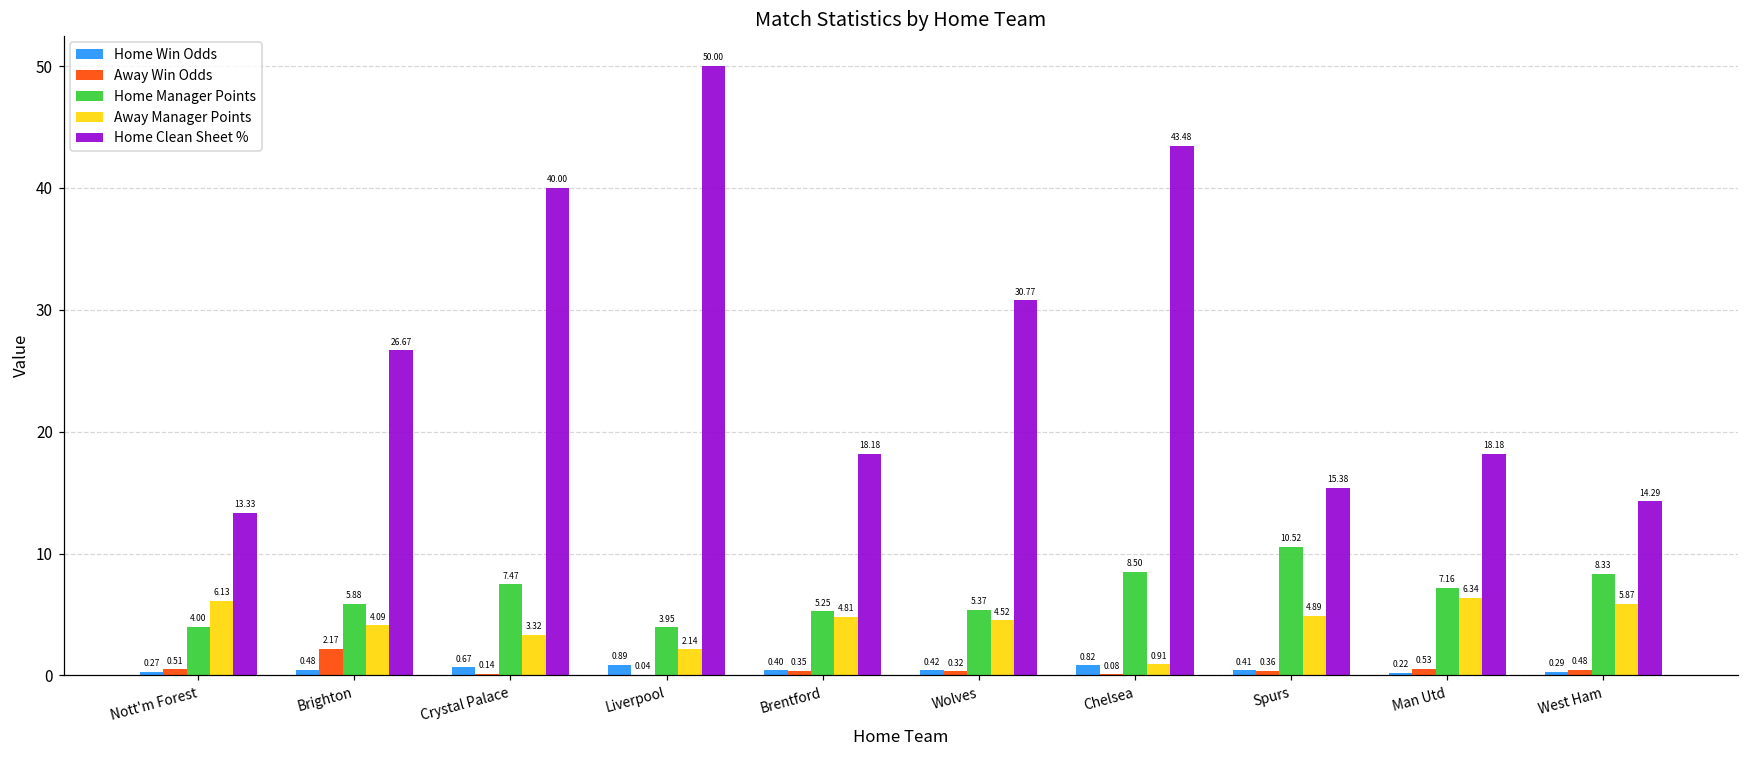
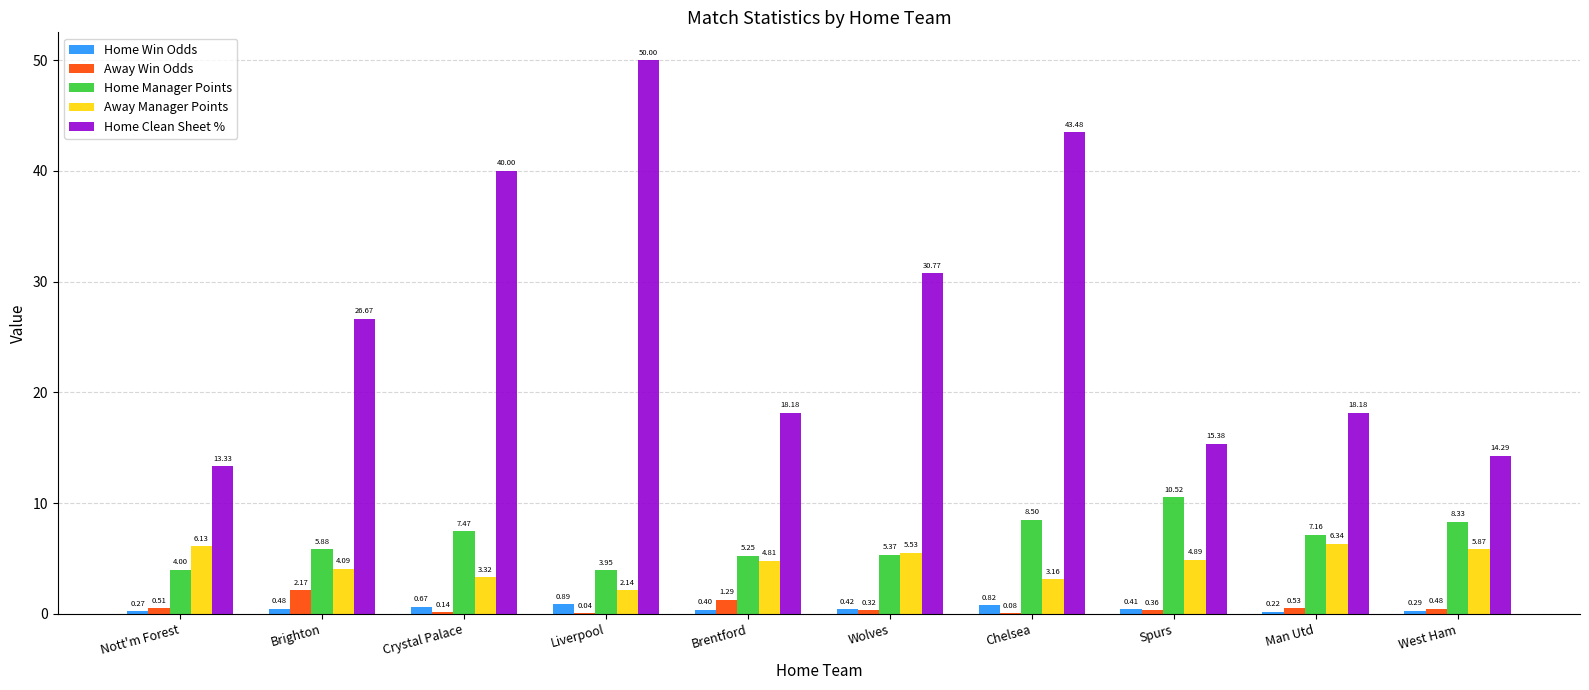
  {
    "Home Win Odds": {
      "Nott'm Forest": 0.27,
      "Brighton": 0.48,
      "Crystal Palace": 0.67,
      "Liverpool": 0.89,
      "Brentford": 0.40,
      "Wolves": 0.42,
      "Chelsea": 0.82,
      "Spurs": 0.41,
      "Man Utd": 0.22,
      "West Ham": 0.29
    },
    "Away Win Odds": {
      "Nott'm Forest": 0.51,
      "Brighton": 2.17,
      "Crystal Palace": 0.14,
      "Liverpool": 0.04,
-     "Brentford": 0.35,
+     "Brentford": 1.29,
      "Wolves": 0.32,
      "Chelsea": 0.08,
      "Spurs": 0.36,
      "Man Utd": 0.53,
      "West Ham": 0.48
    },
    "Home Manager Points": {
      "Nott'm Forest": 4.00,
      "Brighton": 5.88,
      "Crystal Palace": 7.47,
      "Liverpool": 3.95,
      "Brentford": 5.25,
      "Wolves": 5.37,
      "Chelsea": 8.50,
      "Spurs": 10.52,
      "Man Utd": 7.16,
      "West Ham": 8.33
    },
    "Away Manager Points": {
      "Nott'm Forest": 6.13,
      "Brighton": 4.09,
      "Crystal Palace": 3.32,
      "Liverpool": 2.14,
      "Brentford": 4.81,
-     "Wolves": 4.52,
-     "Chelsea": 0.91,
+     "Wolves": 5.53,
+     "Chelsea": 3.16,
      "Spurs": 4.89,
      "Man Utd": 6.34,
      "West Ham": 5.87
    },
    "Home Clean Sheet %": {
      "Nott'm Forest": 13.33,
      "Brighton": 26.67,
      "Crystal Palace": 40.00,
      "Liverpool": 50.00,
      "Brentford": 18.18,
      "Wolves": 30.77,
      "Chelsea": 43.48,
      "Spurs": 15.38,
      "Man Utd": 18.18,
      "West Ham": 14.29
    }
  }
